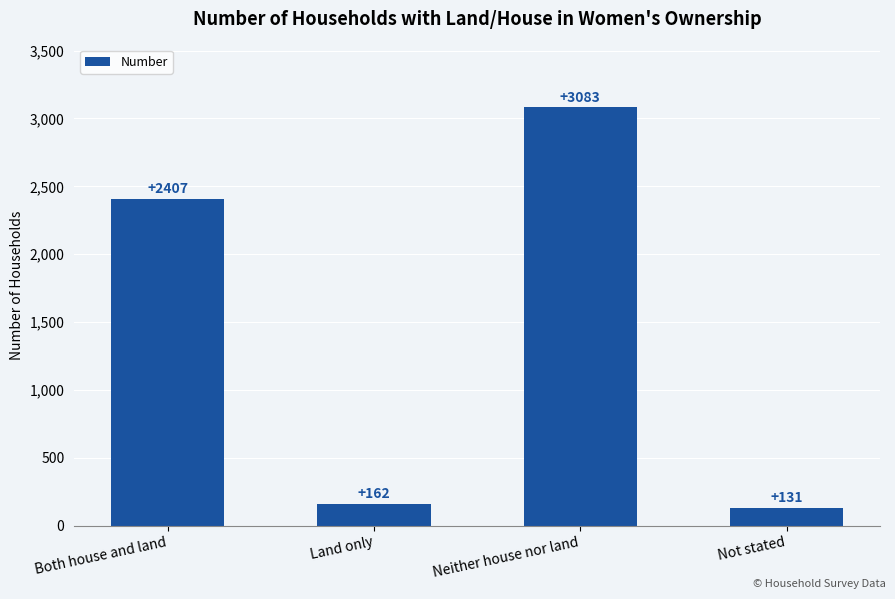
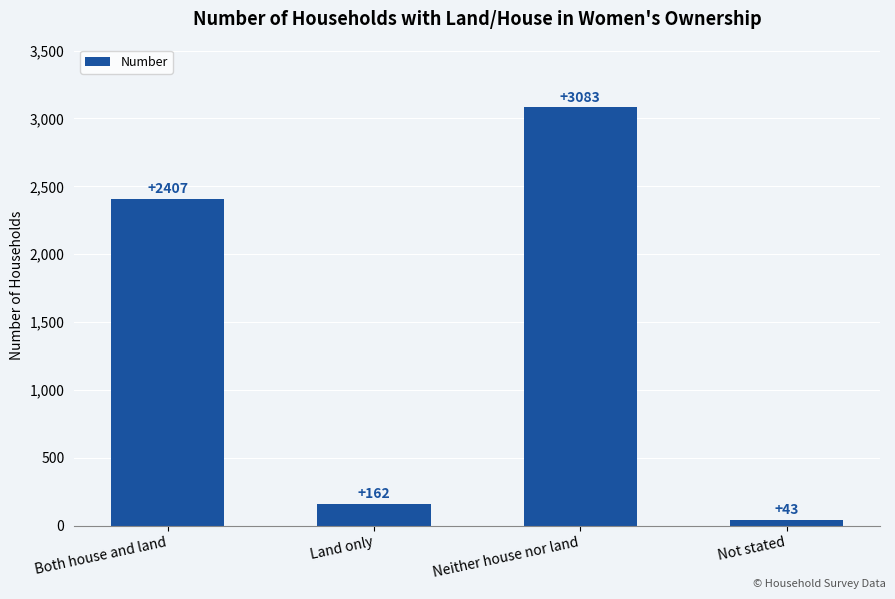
  {
    "Both house and land": "+2407",
    "Land only": "+162",
    "Neither house nor land": "+3083",
-   "Not stated": "+131"
+   "Not stated": "+43"
  }
